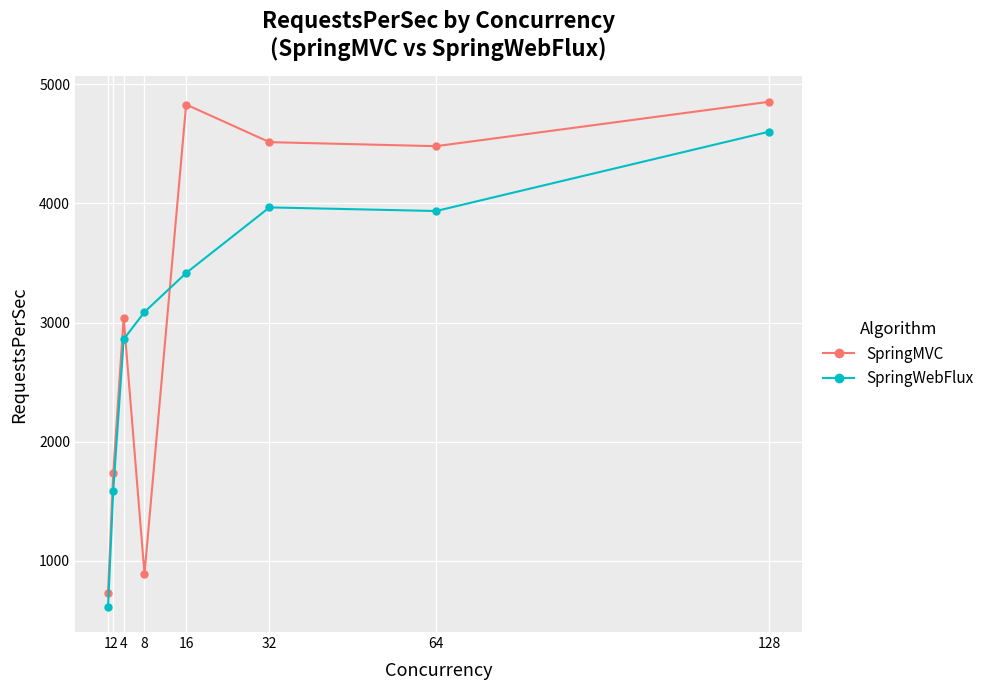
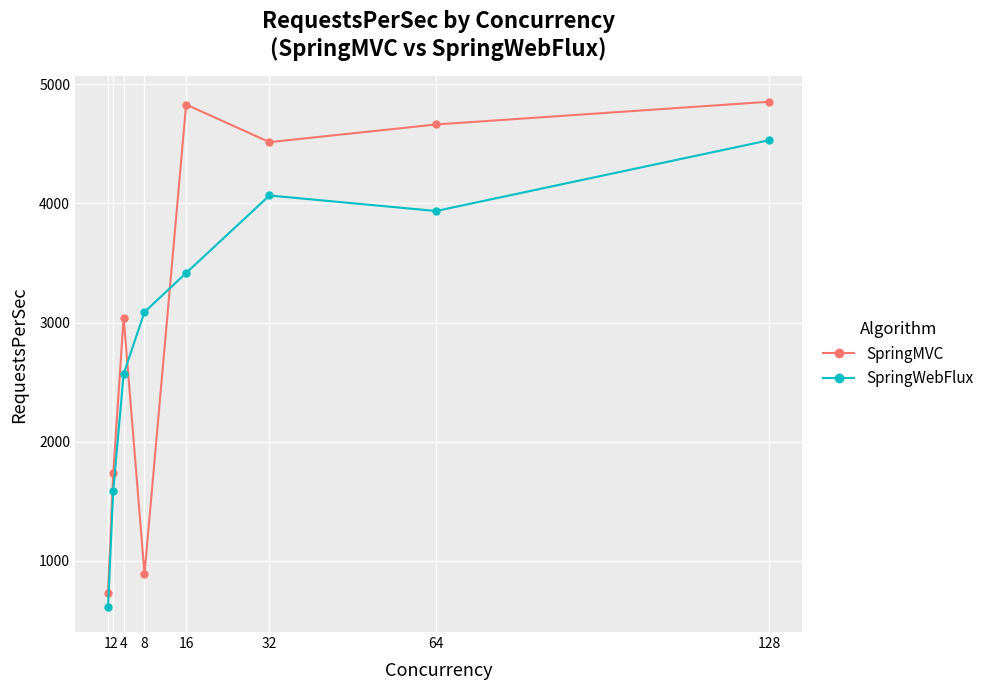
  {
    "SpringMVC": {
      "4": 3040,
      "8": 890,
      "16": 4830,
      "32": 4510,
-     "64": 4480,
+     "64": 4660,
      "128": 4850
    },
    "SpringWebFlux": {
-     "4": 2860,
+     "4": 2570,
      "8": 3090,
      "16": 3420,
-     "32": 3970,
+     "32": 4070,
      "64": 3940,
-     "128": 4600
+     "128": 4530
    }
  }
